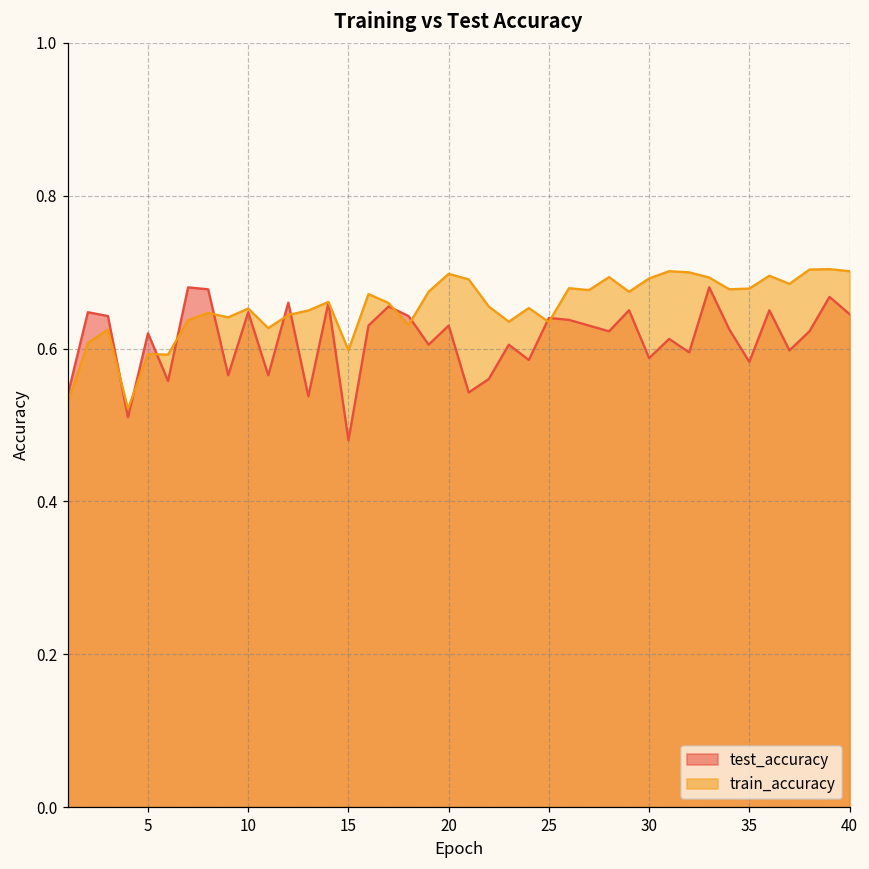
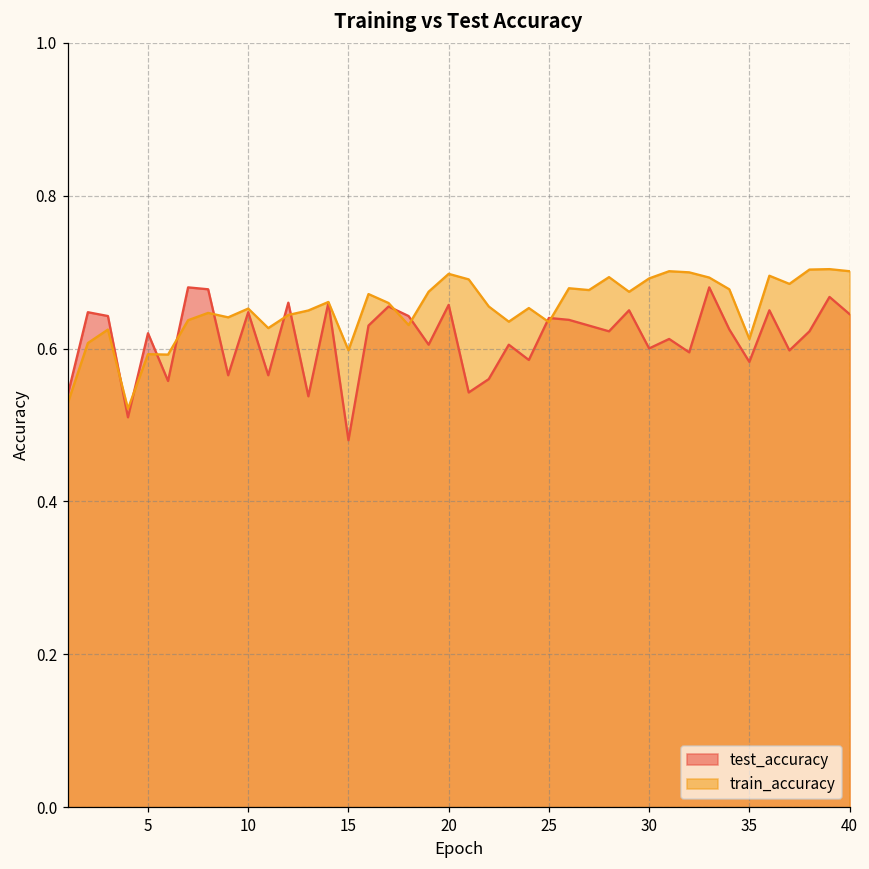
  {
    "test_accuracy": {
      "5": 0.62,
      "10": 0.65,
      "15": 0.48,
-     "20": 0.63,
+     "20": 0.66,
      "25": 0.64,
-     "30": 0.59,
+     "30": 0.60,
      "35": 0.58,
      "40": 0.65
    },
    "train_accuracy": {
      "5": 0.59,
      "10": 0.65,
      "15": 0.60,
      "20": 0.70,
      "25": 0.63,
      "30": 0.69,
-     "35": 0.68,
+     "35": 0.61,
      "40": 0.70
    }
  }
